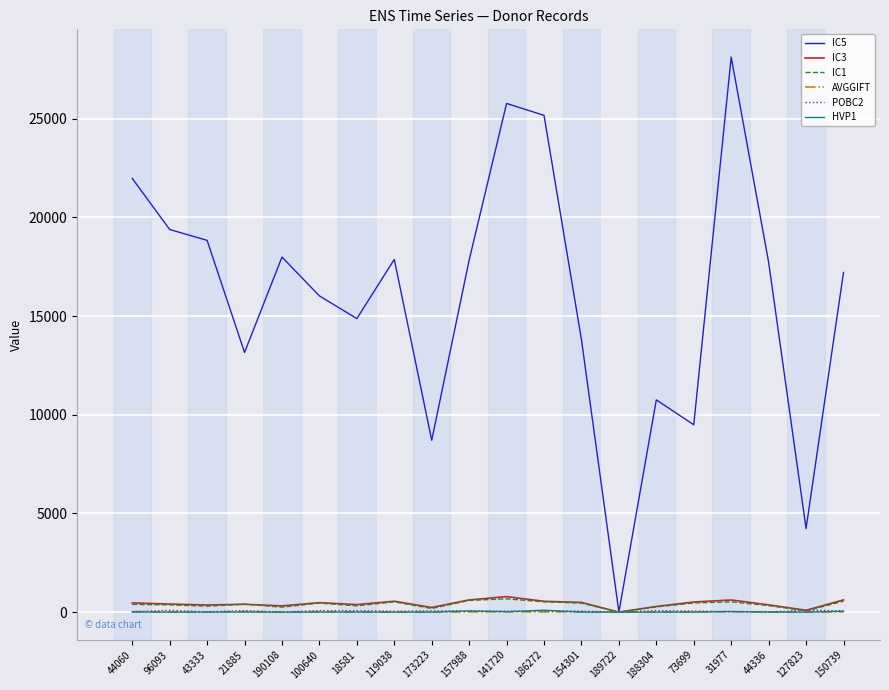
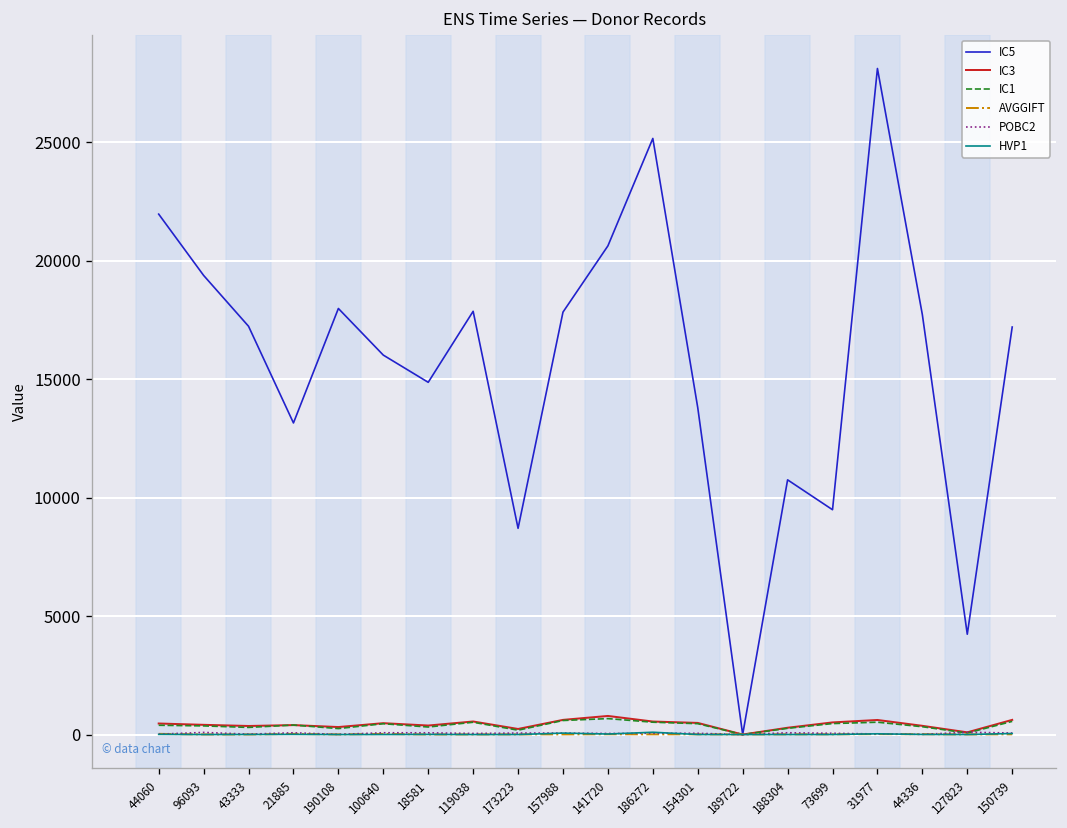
  {
    "IC5": {
      "44060": 22000,
      "96093": 19400,
-     "43333": 18800,
+     "43333": 17200,
      "21885": 13200,
      "190108": 18000,
      "100640": 16000,
      "18581": 14900,
      "119038": 17900,
      "173223": 8700,
      "157988": 17800,
-     "141720": 25800,
+     "141720": 20600,
      "186272": 25200,
      "154301": 13800,
      "188304": 10800,
      "73699": 9500,
      "31977": 28100,
      "44336": 17700,
      "127823": 4200,
      "150739": 17200
    }
  }
